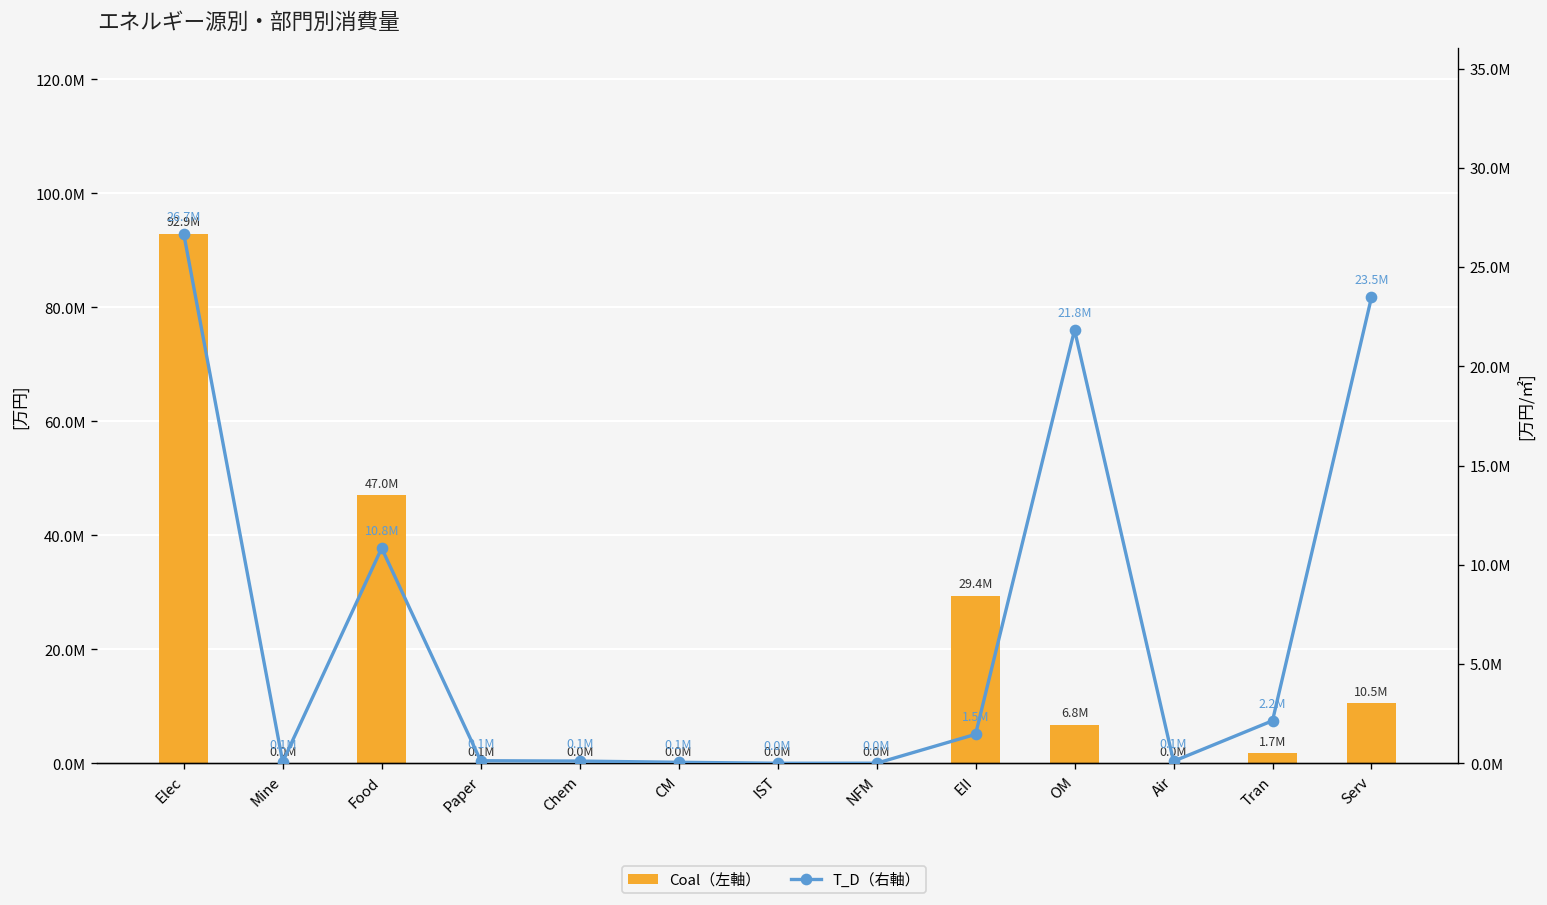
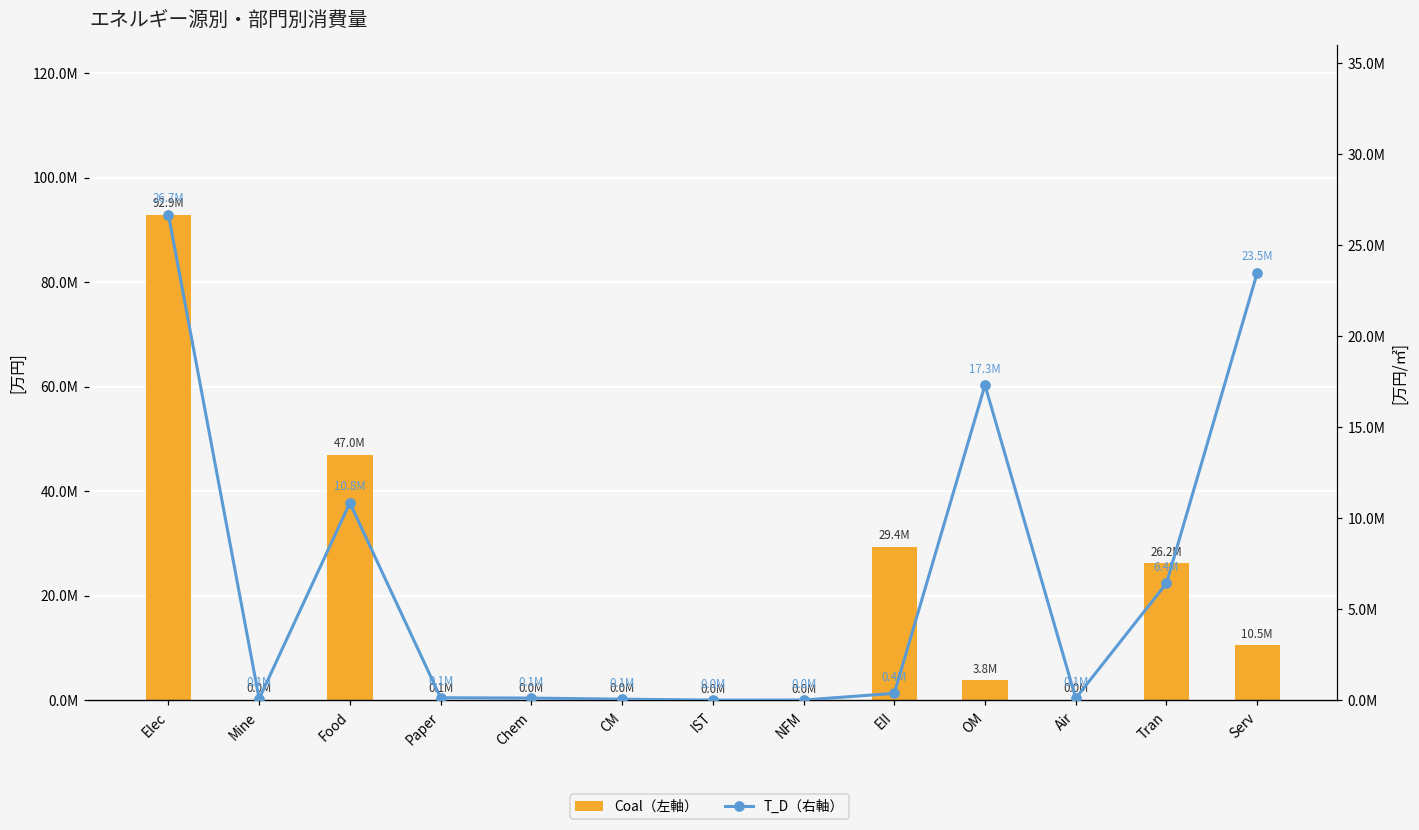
  {
    "Coal（左軸）": {
      "Food": "47.0M",
      "EII": "29.4M",
-     "OM": "6.8M",
-     "Tran": "1.7M",
+     "OM": "3.8M",
+     "Tran": "26.2M",
      "Serv": "10.5M"
    },
    "T_D（右軸）": {
      "Food": "10.8M",
-     "EII": "1.5M",
-     "OM": "21.8M",
-     "Tran": "2.2M",
+     "EII": "0.4M",
+     "OM": "17.3M",
+     "Tran": "6.4M",
      "Serv": "23.5M"
    }
  }
